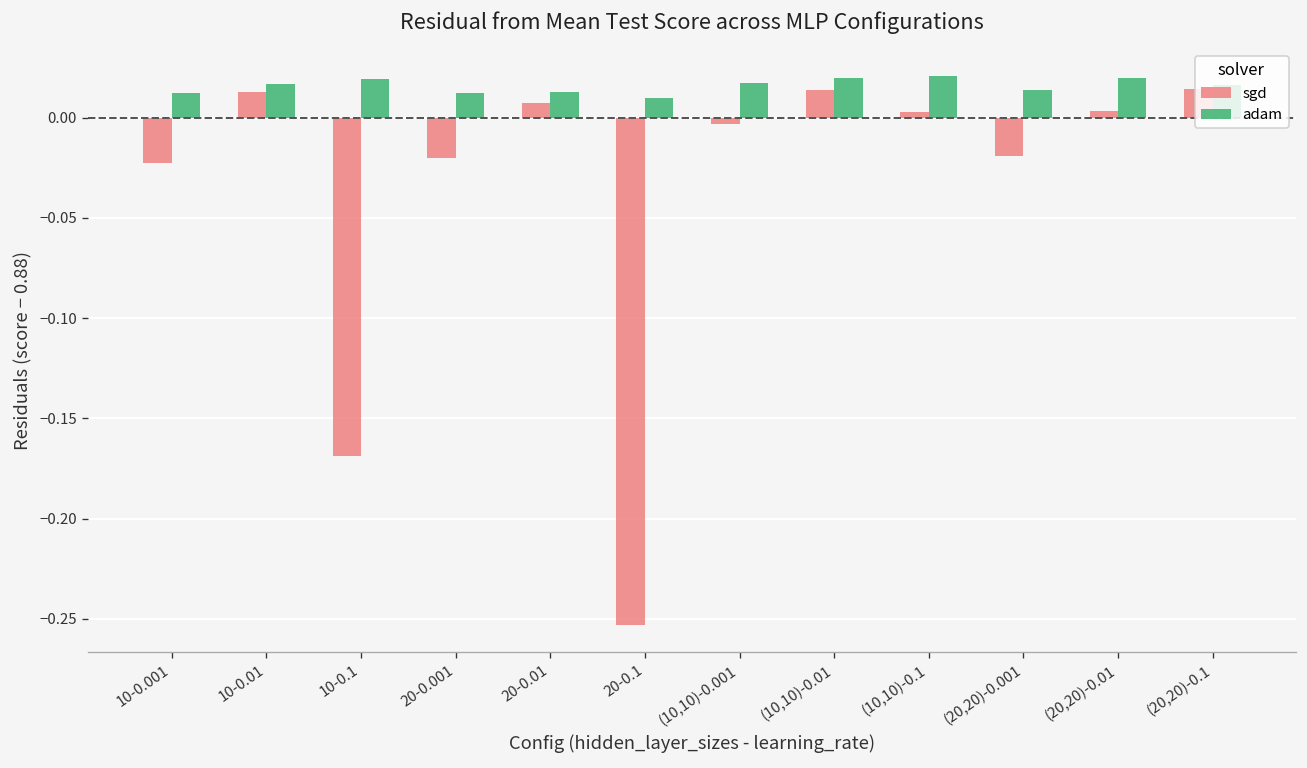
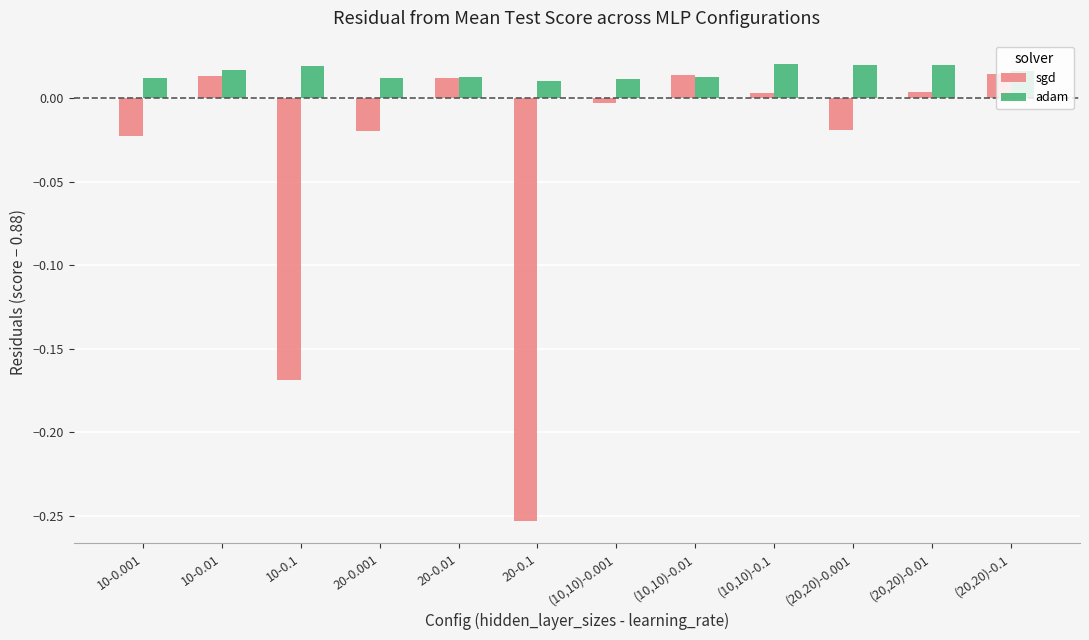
  {
    "sgd": {
      "10-0.001": -0.023,
      "10-0.01": 0.013,
      "10-0.1": -0.169,
      "20-0.001": -0.020,
-     "20-0.01": 0.007,
+     "20-0.01": 0.012,
      "20-0.1": -0.253,
      "(10,10)-0.001": -0.003,
      "(10,10)-0.01": 0.014,
      "(10,10)-0.1": 0.003,
      "(20,20)-0.001": -0.019,
      "(20,20)-0.01": 0.003
    },
    "adam": {
      "10-0.001": 0.012,
      "10-0.01": 0.017,
      "10-0.1": 0.019,
      "20-0.001": 0.012,
      "20-0.01": 0.013,
      "20-0.1": 0.010,
-     "(10,10)-0.001": 0.017,
-     "(10,10)-0.01": 0.020,
+     "(10,10)-0.001": 0.011,
+     "(10,10)-0.01": 0.013,
      "(10,10)-0.1": 0.021,
-     "(20,20)-0.001": 0.014,
+     "(20,20)-0.001": 0.020,
      "(20,20)-0.01": 0.020
    }
  }
